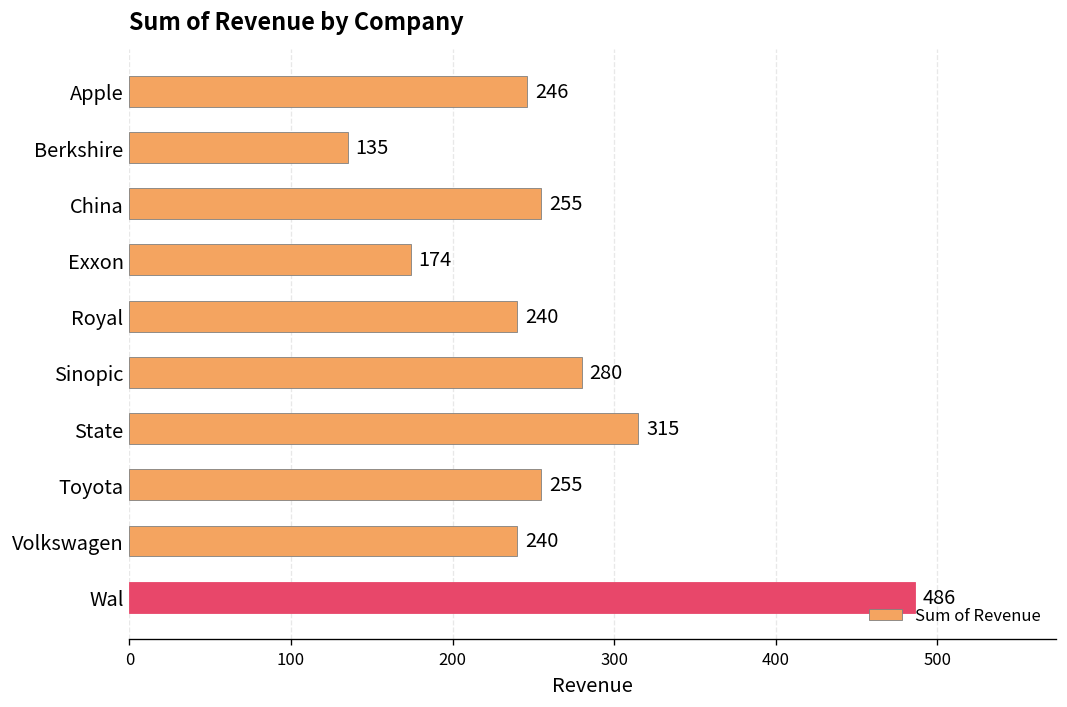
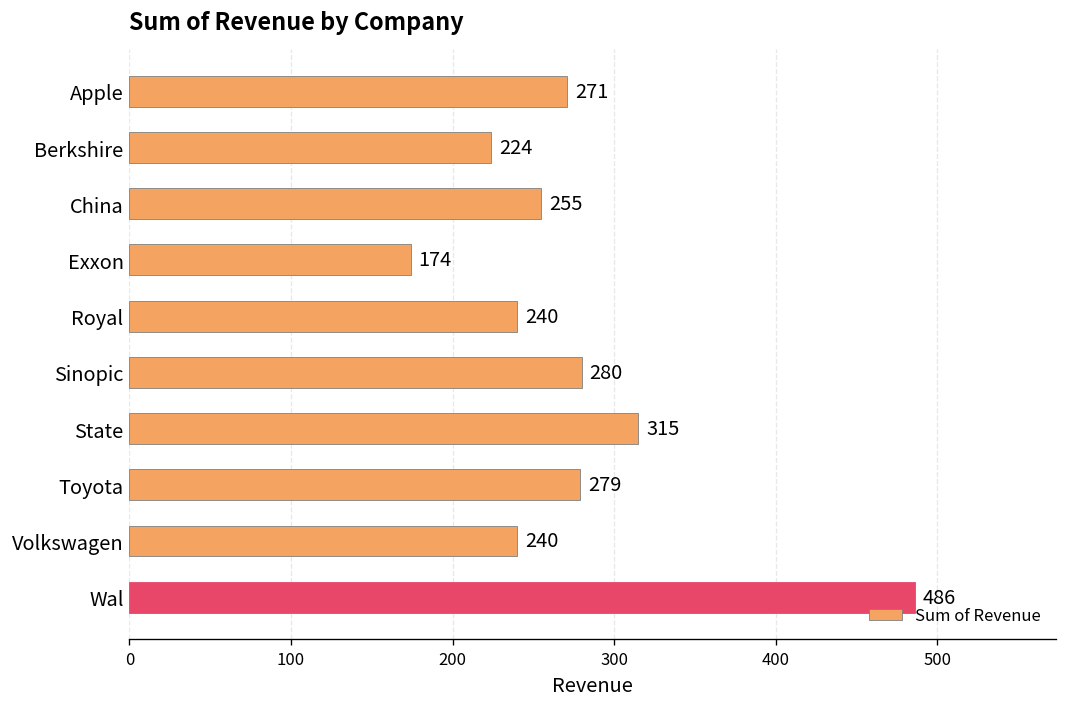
  {
-   "Apple": 246,
-   "Berkshire": 135,
+   "Apple": 271,
+   "Berkshire": 224,
    "China": 255,
    "Exxon": 174,
    "Royal": 240,
    "Sinopic": 280,
    "State": 315,
-   "Toyota": 255,
+   "Toyota": 279,
    "Volkswagen": 240,
    "Wal": 486
  }
